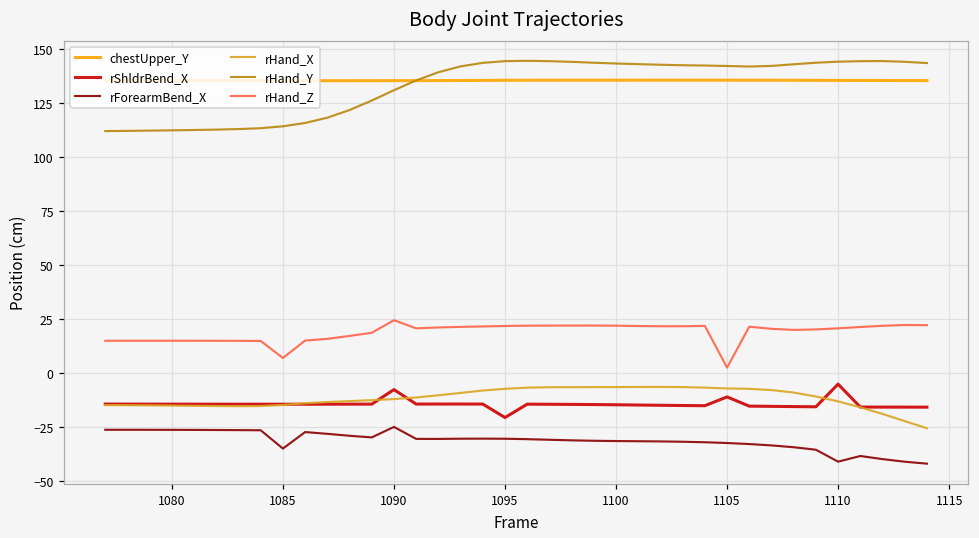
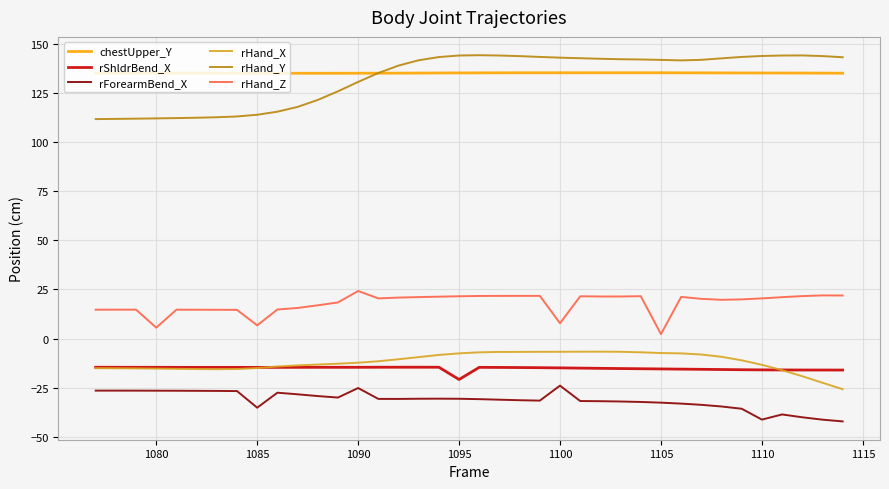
  {
    "rShldrBend_X": {
-     "1090": -8,
+     "1090": -15,
      "1095": -21,
      "1100": -15,
-     "1105": -11,
-     "1110": -5
+     "1105": -15,
+     "1110": -16
    },
    "rForearmBend_X": {
      "1080": -27,
      "1085": -35,
      "1090": -25,
      "1095": -31,
-     "1100": -32,
+     "1100": -24,
      "1105": -33,
      "1110": -41
    },
    "rHand_Z": {
-     "1080": 15,
+     "1080": 6,
      "1085": 7,
      "1090": 24,
      "1095": 22,
-     "1100": 22,
+     "1100": 8,
      "1105": 2,
      "1110": 20
    }
  }
